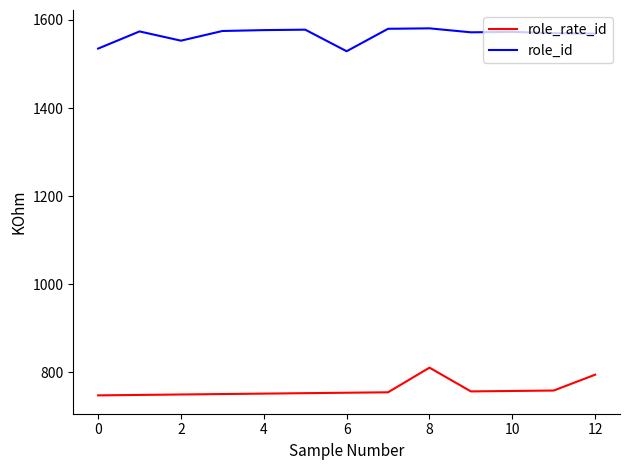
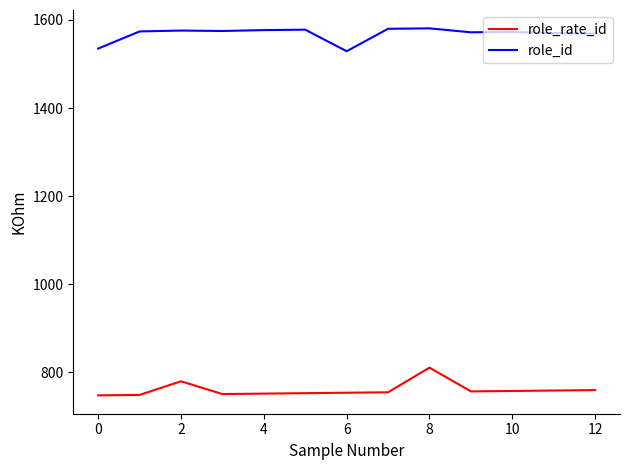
  {
    "role_rate_id": {
      "0": 750,
-     "2": 750,
+     "2": 780,
      "4": 750,
      "6": 750,
      "8": 810,
      "10": 760,
-     "12": 790
+     "12": 760
    },
    "role_id": {
      "0": 1540,
-     "2": 1550,
+     "2": 1580,
      "4": 1580,
      "6": 1530,
      "8": 1580
    }
  }
